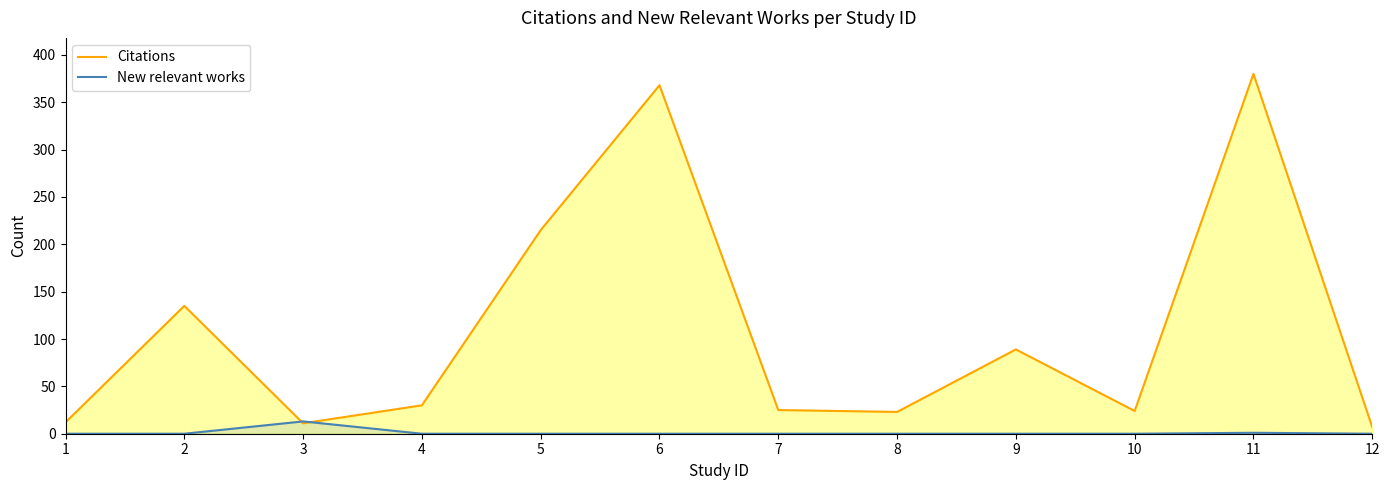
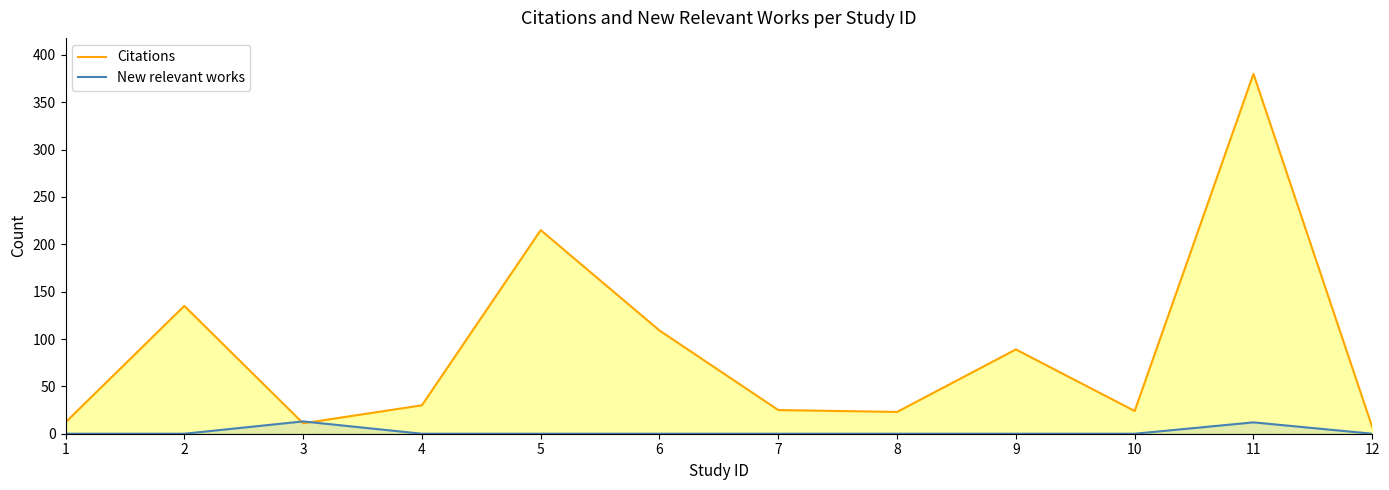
  {
    "Citations": {
      "1": 10,
      "2": 140,
      "4": 30,
      "5": 220,
-     "6": 370,
+     "6": 110,
      "7": 30,
      "8": 20,
      "9": 90,
      "10": 20,
      "11": 380,
      "12": 10
    },
    "New relevant works": {
      "1": 0,
      "2": 0,
      "4": 0,
      "5": 0,
      "6": 0,
      "7": 0,
      "8": 0,
      "9": 0,
      "10": 0,
-     "11": 0,
+     "11": 10,
      "12": 0
    }
  }
